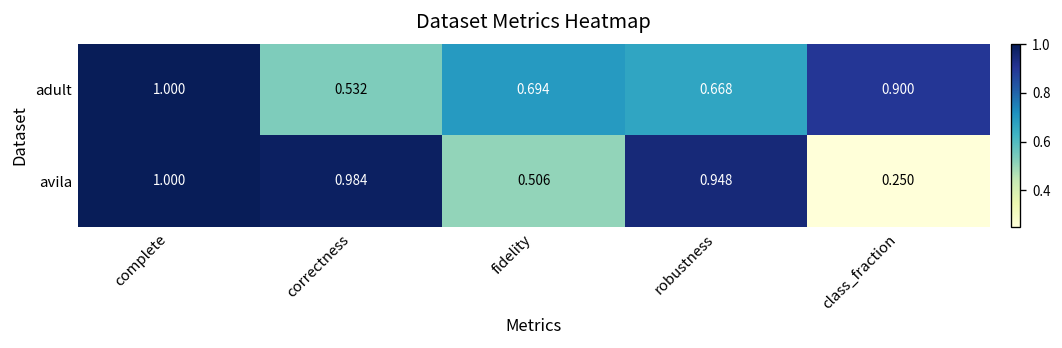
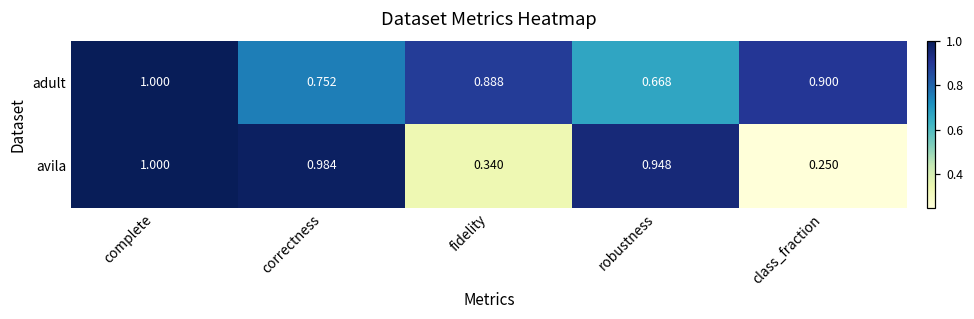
  {
    "adult": {
      "complete": 1.000,
-     "correctness": 0.532,
-     "fidelity": 0.694,
+     "correctness": 0.752,
+     "fidelity": 0.888,
      "robustness": 0.668,
      "class_fraction": 0.900
    },
    "avila": {
      "complete": 1.000,
      "correctness": 0.984,
-     "fidelity": 0.506,
+     "fidelity": 0.340,
      "robustness": 0.948,
      "class_fraction": 0.250
    }
  }
